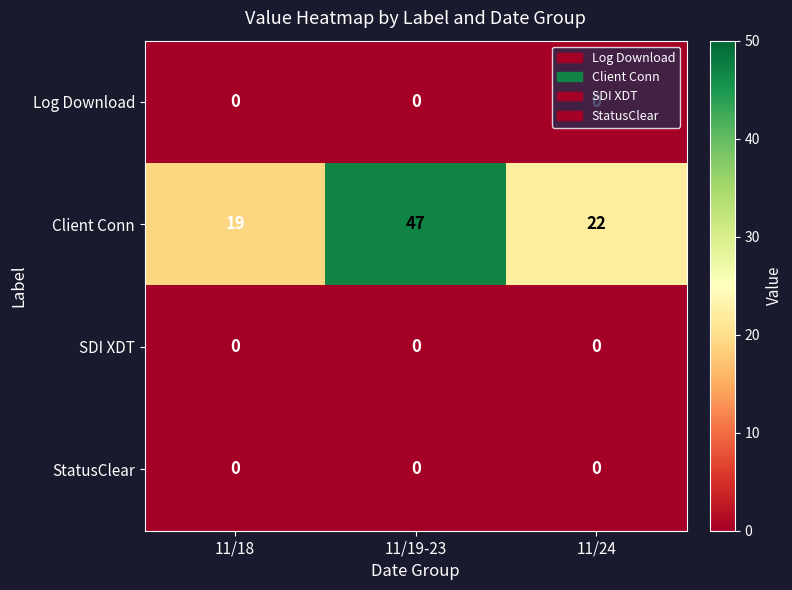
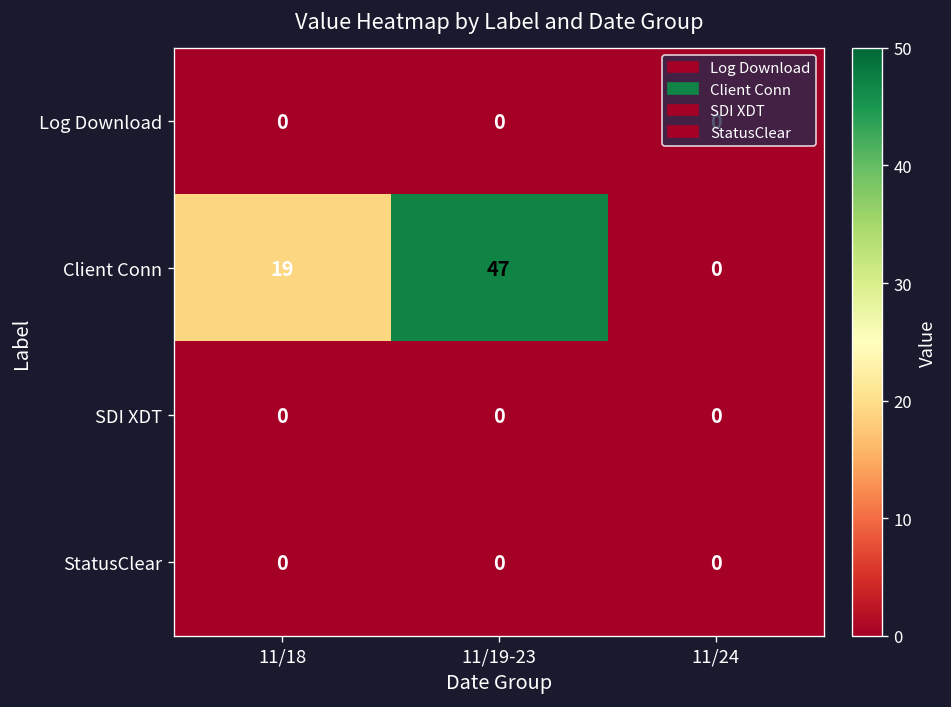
  {
    "Log Download": {
      "11/18": 0,
      "11/19-23": 0
    },
    "Client Conn": {
      "11/18": 19,
      "11/19-23": 47,
-     "11/24": 22
+     "11/24": 0
    },
    "SDI XDT": {
      "11/18": 0,
      "11/19-23": 0,
      "11/24": 0
    },
    "StatusClear": {
      "11/18": 0,
      "11/19-23": 0,
      "11/24": 0
    }
  }
